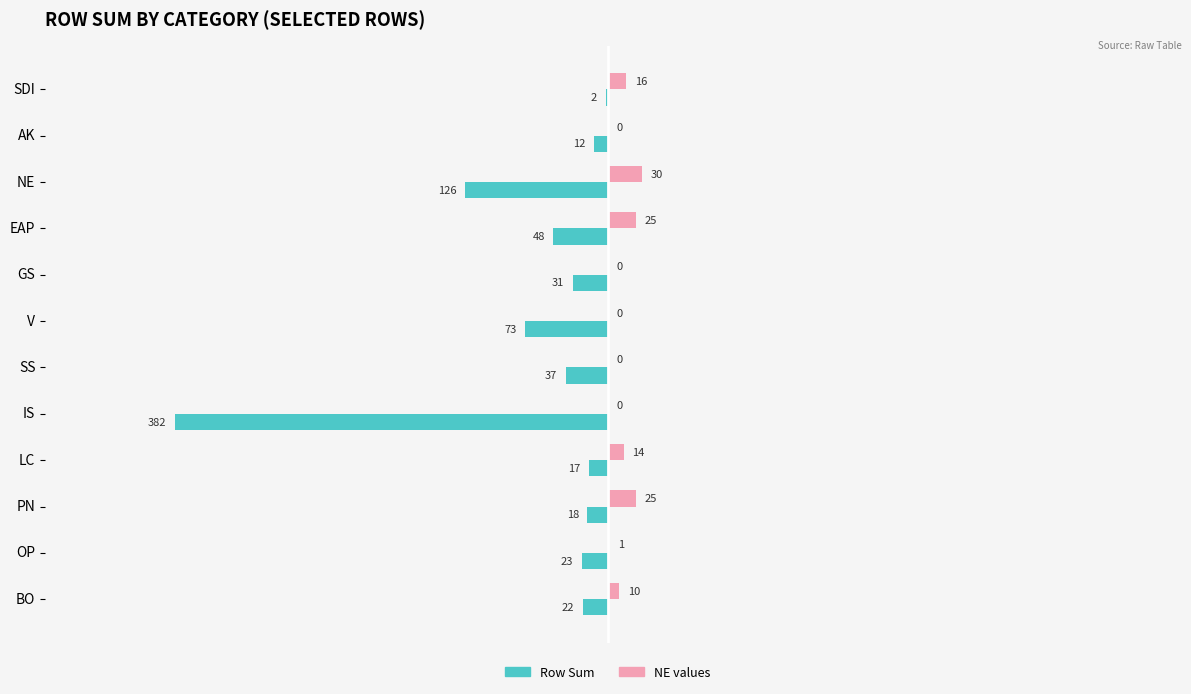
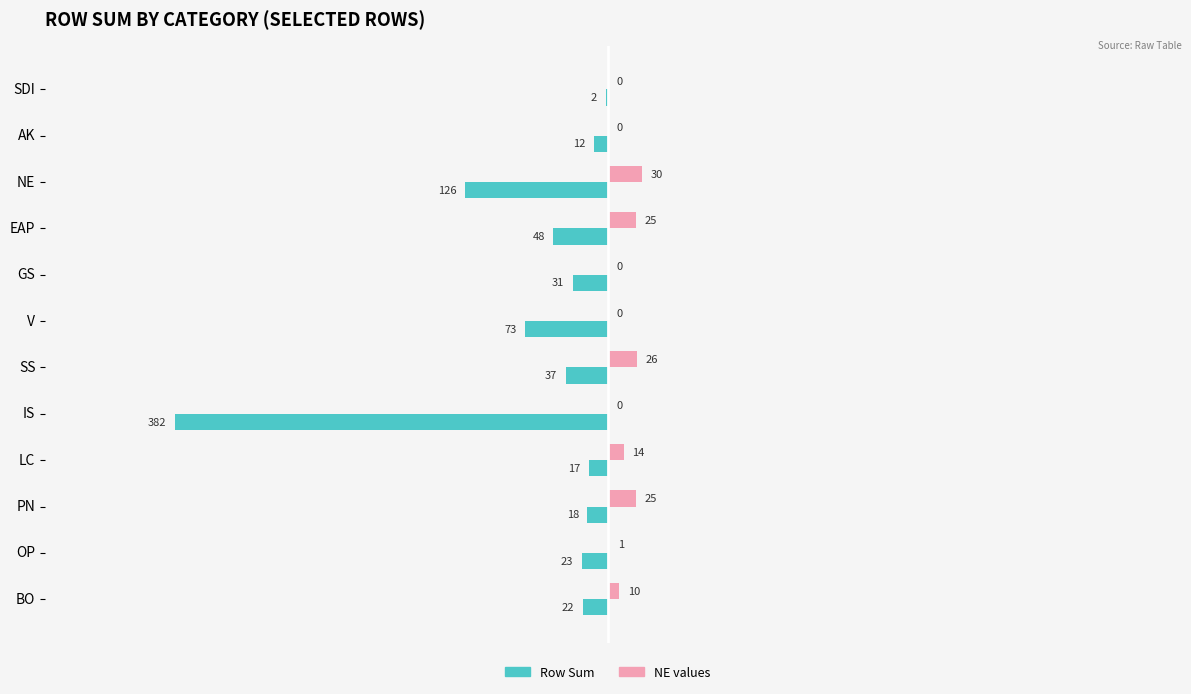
  {
    "NE values": {
-     "SDI": 16,
+     "SDI": 0,
      "AK": 0,
      "NE": 30,
      "EAP": 25,
      "GS": 0,
      "V": 0,
-     "SS": 0,
+     "SS": 26,
      "IS": 0,
      "LC": 14,
      "PN": 25,
      "OP": 1,
      "BO": 10
    }
  }
